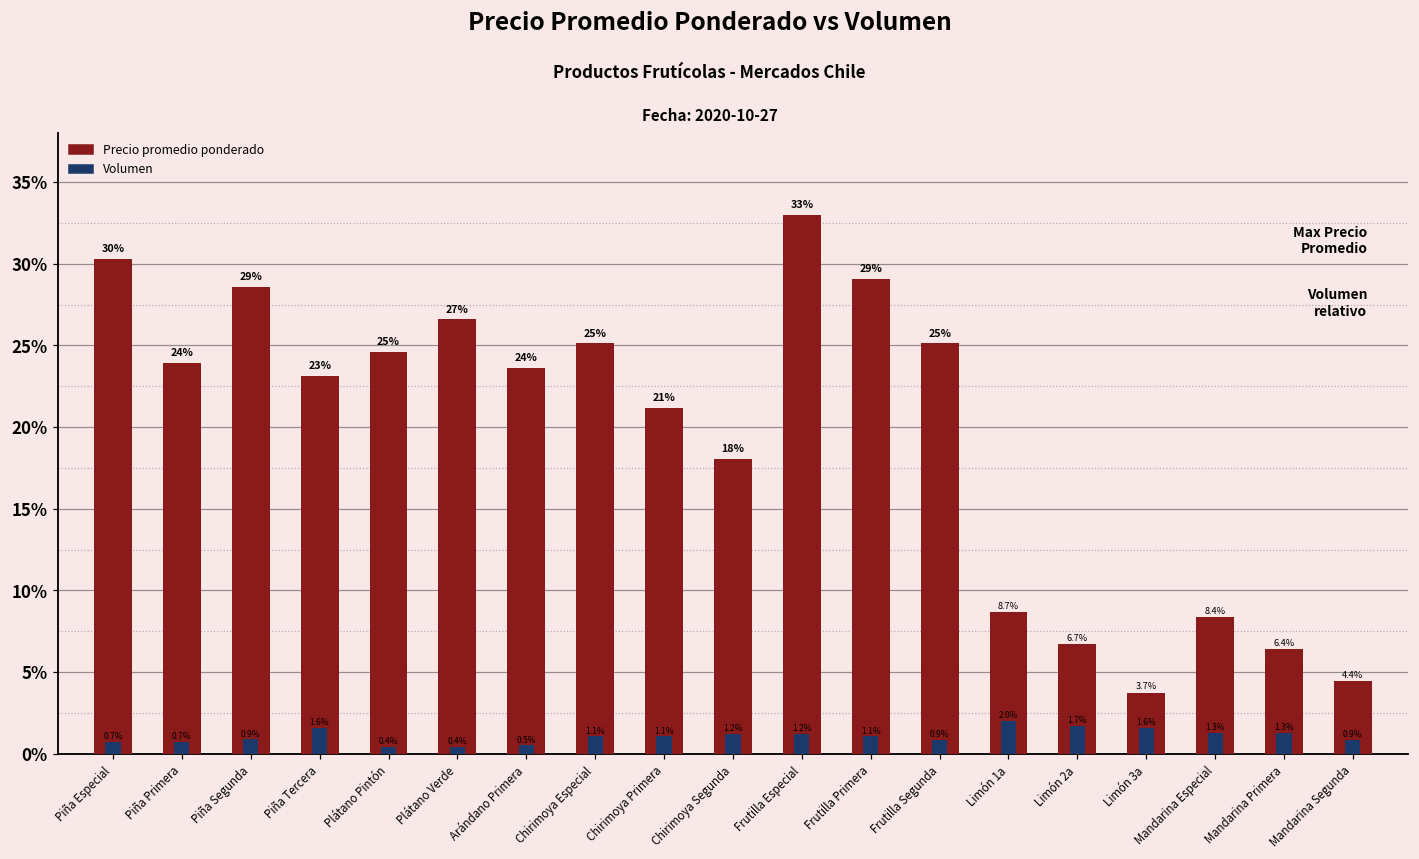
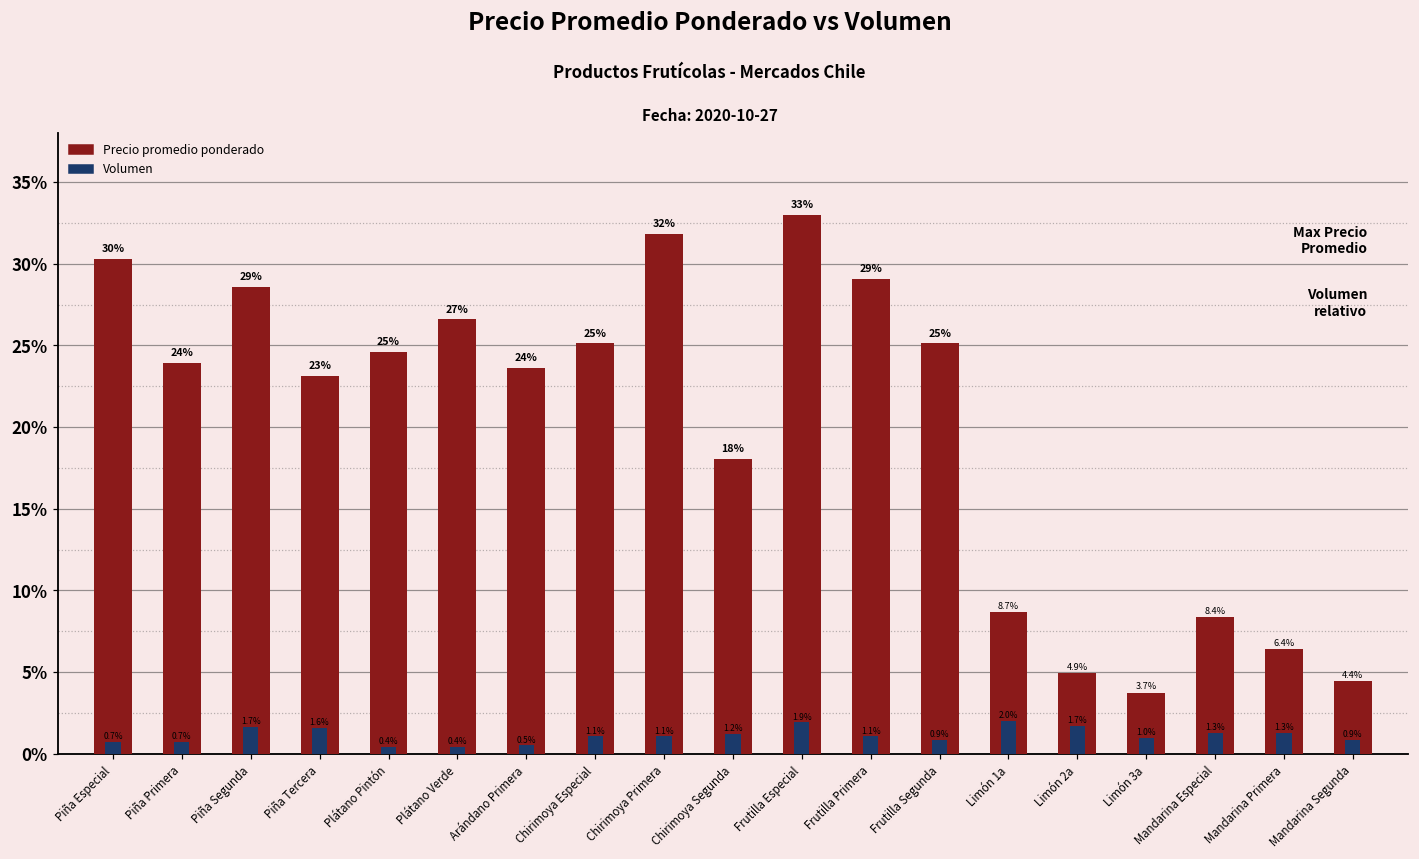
  {
    "Precio promedio ponderado": {
      "Piña Especial": "30%",
      "Piña Primera": "24%",
      "Piña Segunda": "29%",
      "Piña Tercera": "23%",
      "Plátano Pintón": "25%",
      "Plátano Verde": "27%",
      "Arándano Primera": "24%",
      "Chirimoya Especial": "25%",
-     "Chirimoya Primera": "21%",
+     "Chirimoya Primera": "32%",
      "Chirimoya Segunda": "18%",
      "Frutilla Especial": "33%",
      "Frutilla Primera": "29%",
      "Frutilla Segunda": "25%",
      "Limón 1a": "8.7%",
-     "Limón 2a": "6.7%",
+     "Limón 2a": "4.9%",
      "Limón 3a": "3.7%",
      "Mandarina Especial": "8.4%",
      "Mandarina Primera": "6.4%",
      "Mandarina Segunda": "4.4%"
    },
    "Volumen": {
-     "Piña Segunda": "0.9%",
-     "Frutilla Especial": "1.2%",
-     "Limón 3a": "1.6%"
+     "Piña Segunda": "1.7%",
+     "Frutilla Especial": "1.9%",
+     "Limón 3a": "1.0%"
    }
  }
